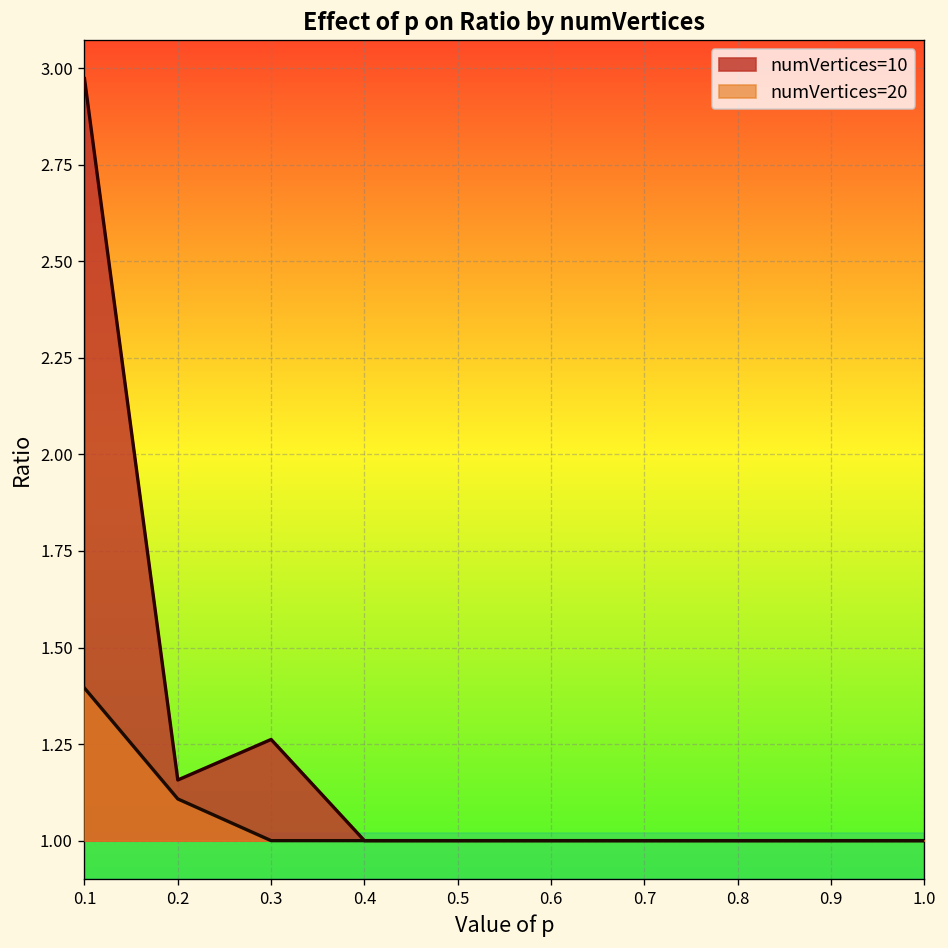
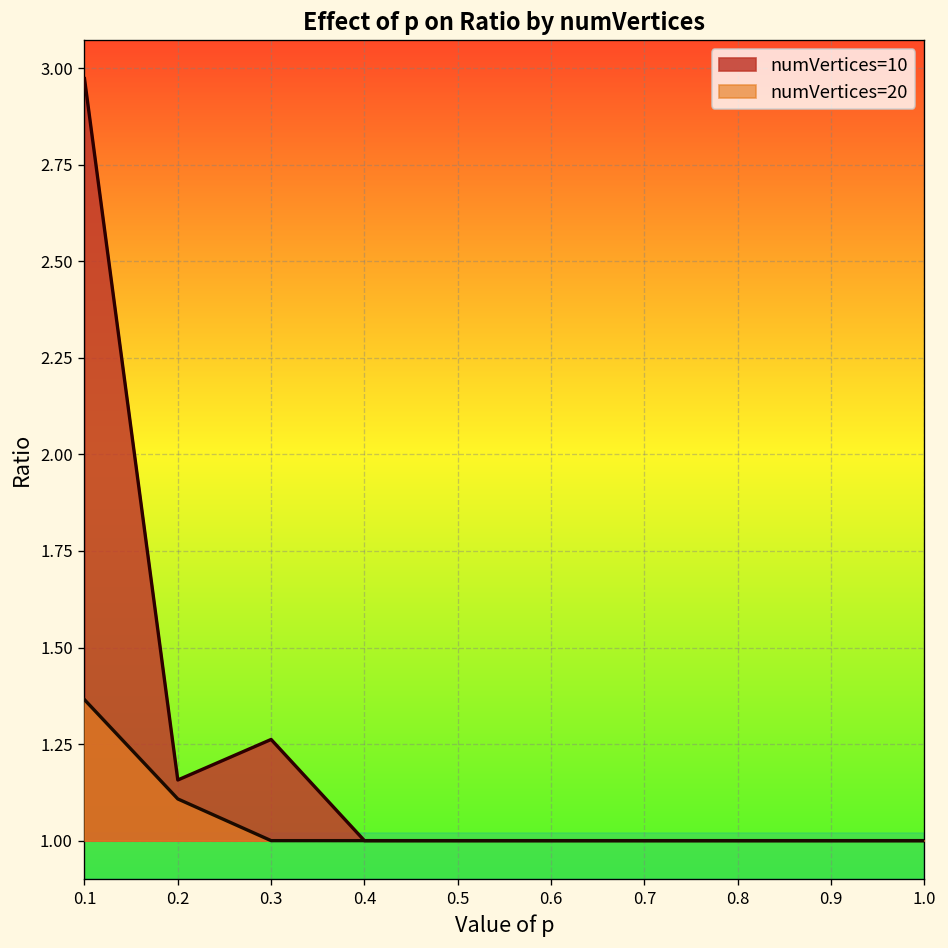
  {
    "numVertices=10": {
      "0.1": 2.97,
      "0.2": 1.16,
      "0.3": 1.26
    },
    "numVertices=20": {
-     "0.1": 1.40,
+     "0.1": 1.37,
      "0.2": 1.11,
      "0.3": 1.00
    }
  }
